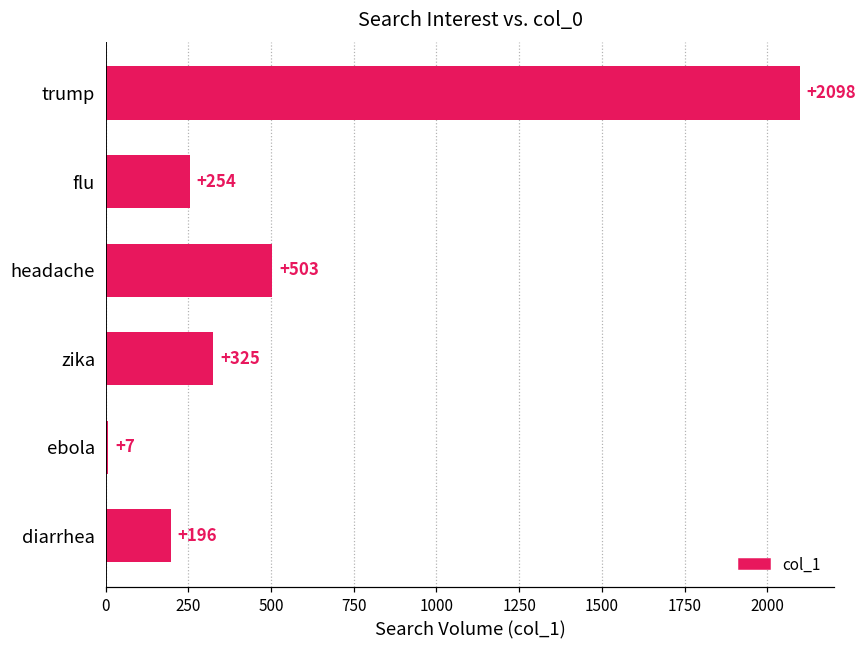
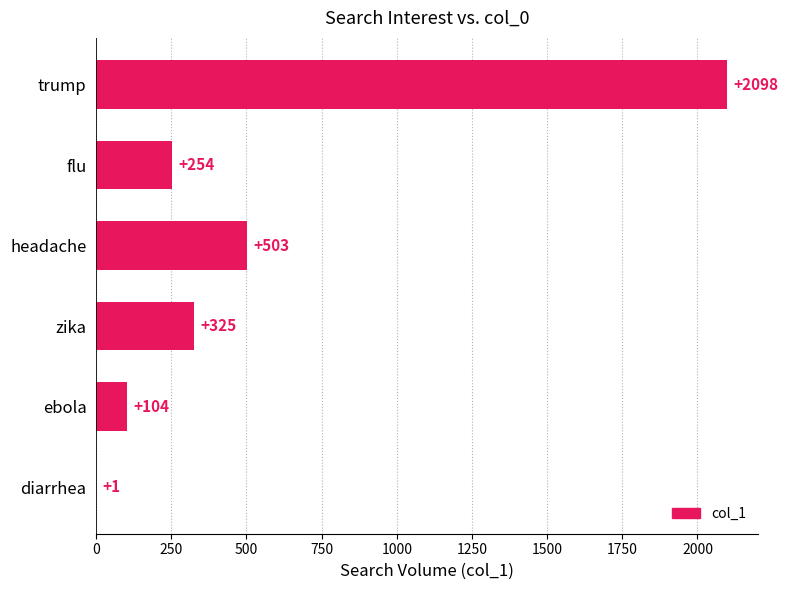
  {
    "trump": "+2098",
    "flu": "+254",
    "headache": "+503",
    "zika": "+325",
-   "ebola": "+7",
-   "diarrhea": "+196"
+   "ebola": "+104",
+   "diarrhea": "+1"
  }
